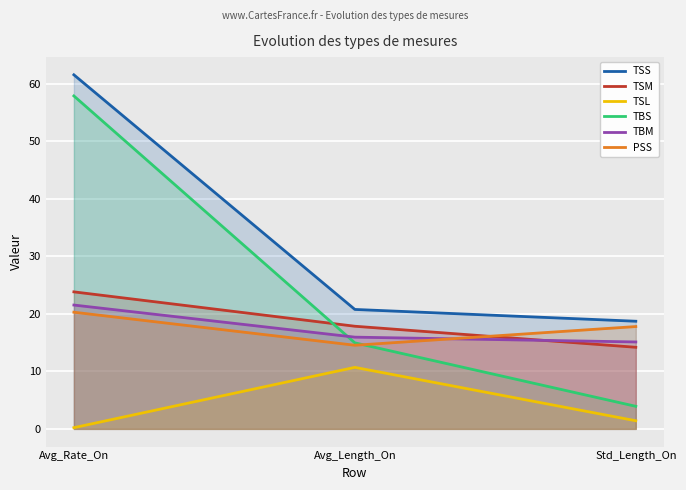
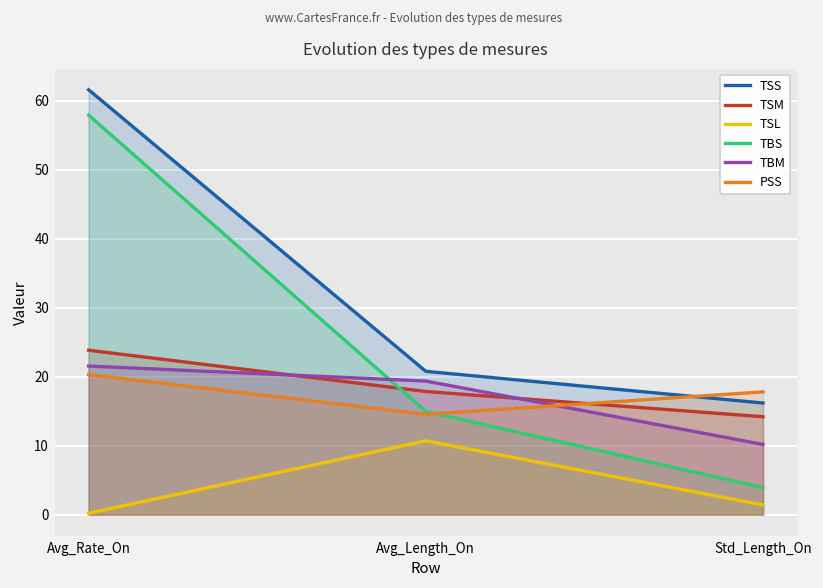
  {
    "TSS": {
      "Avg_Rate_On": 62,
      "Avg_Length_On": 21,
-     "Std_Length_On": 19
+     "Std_Length_On": 16
    },
    "TSM": {
      "Avg_Rate_On": 24,
      "Avg_Length_On": 18,
      "Std_Length_On": 14
    },
    "TSL": {
      "Avg_Rate_On": 0,
      "Avg_Length_On": 11,
      "Std_Length_On": 1
    },
    "TBS": {
      "Avg_Rate_On": 58,
      "Std_Length_On": 4
    },
    "TBM": {
      "Avg_Rate_On": 22,
-     "Avg_Length_On": 16,
-     "Std_Length_On": 15
+     "Avg_Length_On": 19,
+     "Std_Length_On": 10
    },
    "PSS": {
      "Avg_Rate_On": 20,
      "Std_Length_On": 18
    }
  }
